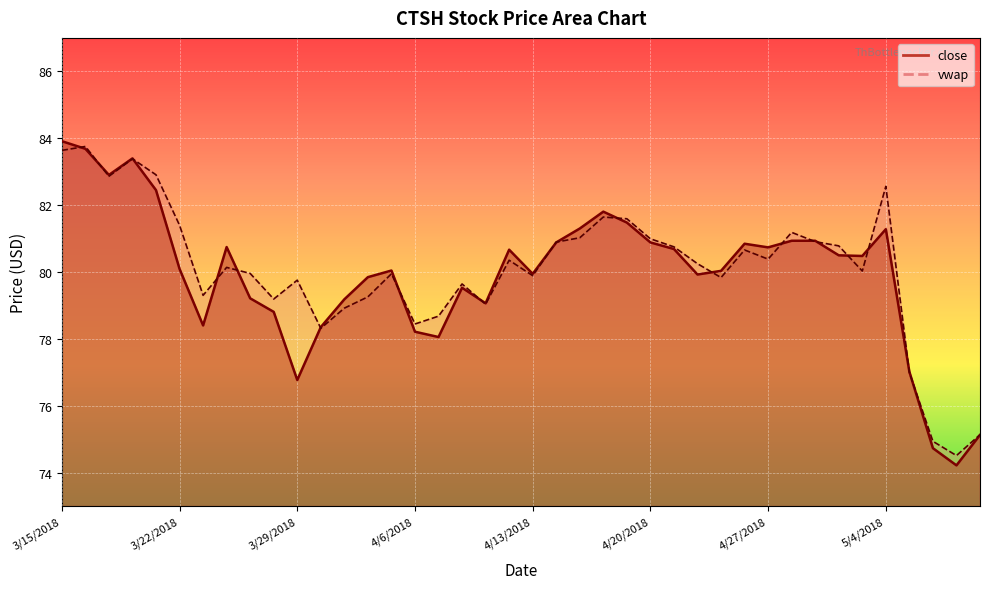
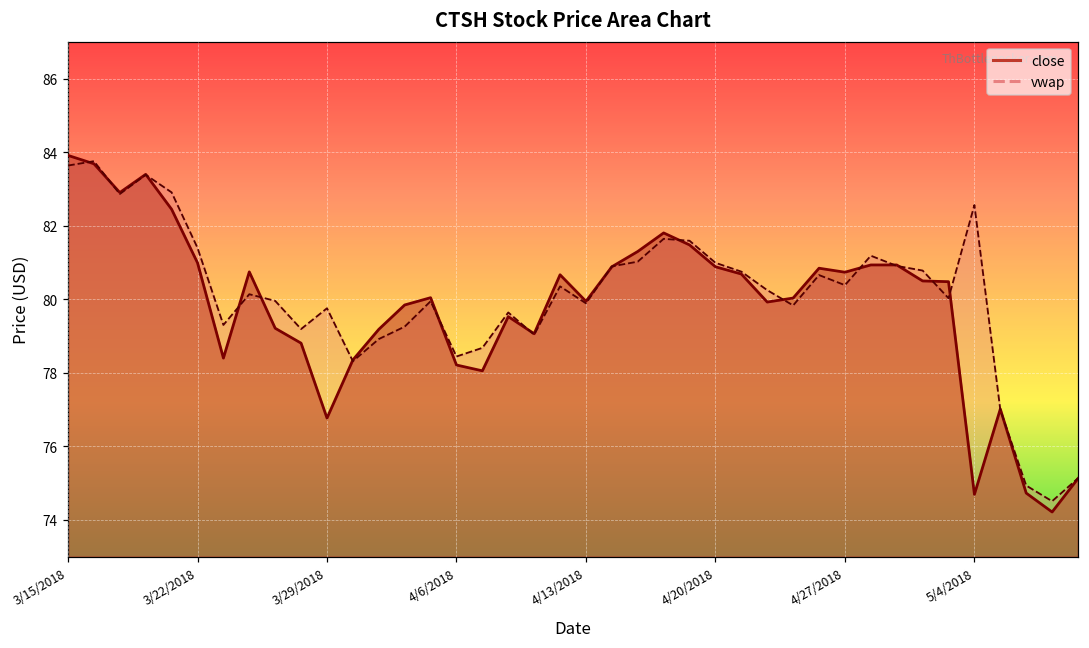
  {
    "close": {
      "3/15/2018": 83.9,
-     "3/22/2018": 80.1,
+     "3/22/2018": 81.0,
      "3/29/2018": 76.8,
      "4/6/2018": 78.2,
      "4/20/2018": 80.9,
      "4/27/2018": 80.7,
-     "5/4/2018": 81.3
+     "5/4/2018": 74.7
    },
    "vwap": {
      "3/15/2018": 83.6,
      "3/22/2018": 81.4,
      "3/29/2018": 79.8,
      "4/6/2018": 78.4,
      "4/20/2018": 81.0,
      "4/27/2018": 80.4,
      "5/4/2018": 82.6
    }
  }
